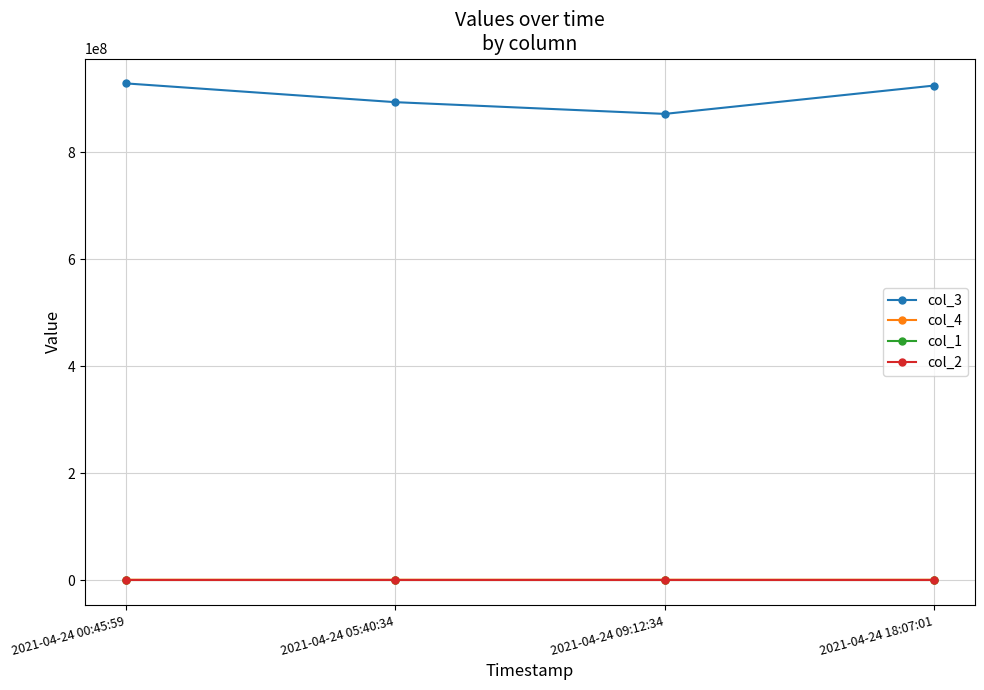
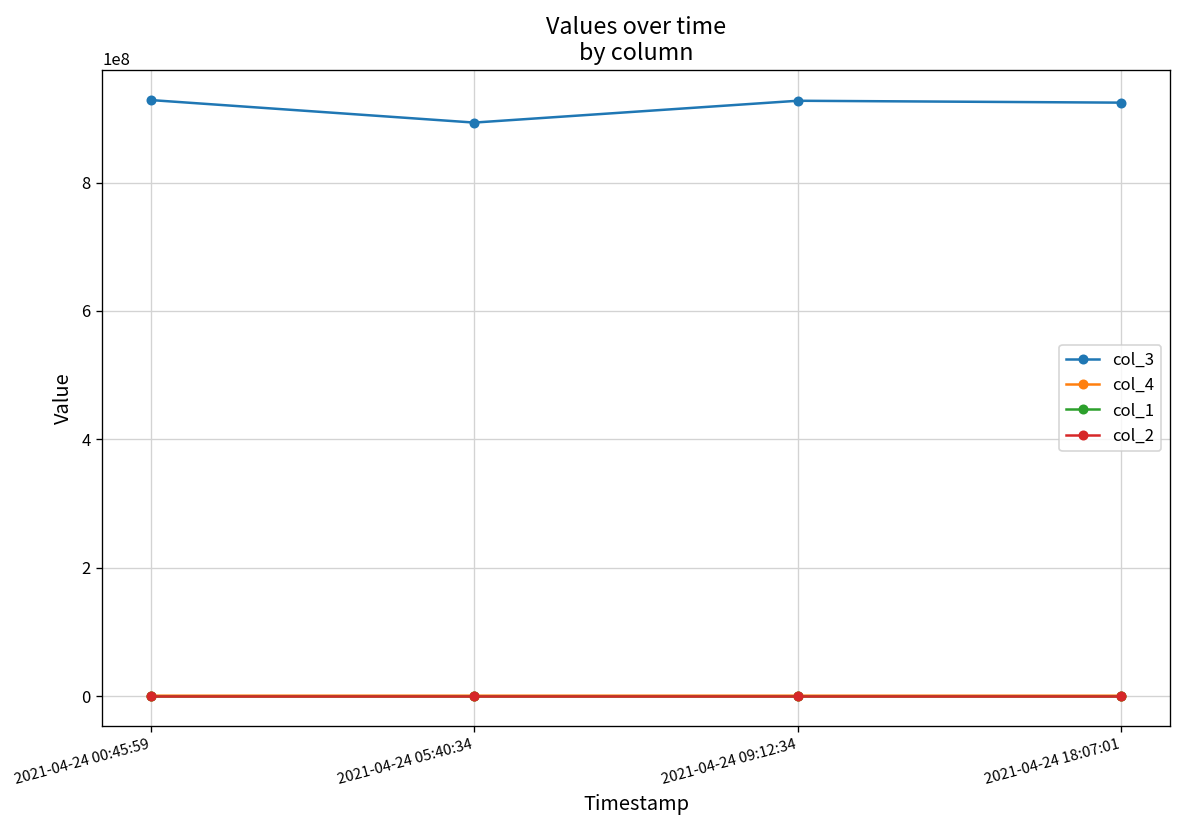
  {
    "col_3": {
      "2021-04-24 00:45:59": 930000000,
      "2021-04-24 05:40:34": 890000000,
-     "2021-04-24 09:12:34": 870000000,
+     "2021-04-24 09:12:34": 930000000,
      "2021-04-24 18:07:01": 920000000
    },
    "col_2": {
      "2021-04-24 00:45:59": 0,
      "2021-04-24 05:40:34": 0,
      "2021-04-24 09:12:34": 0,
      "2021-04-24 18:07:01": 0
    }
  }
